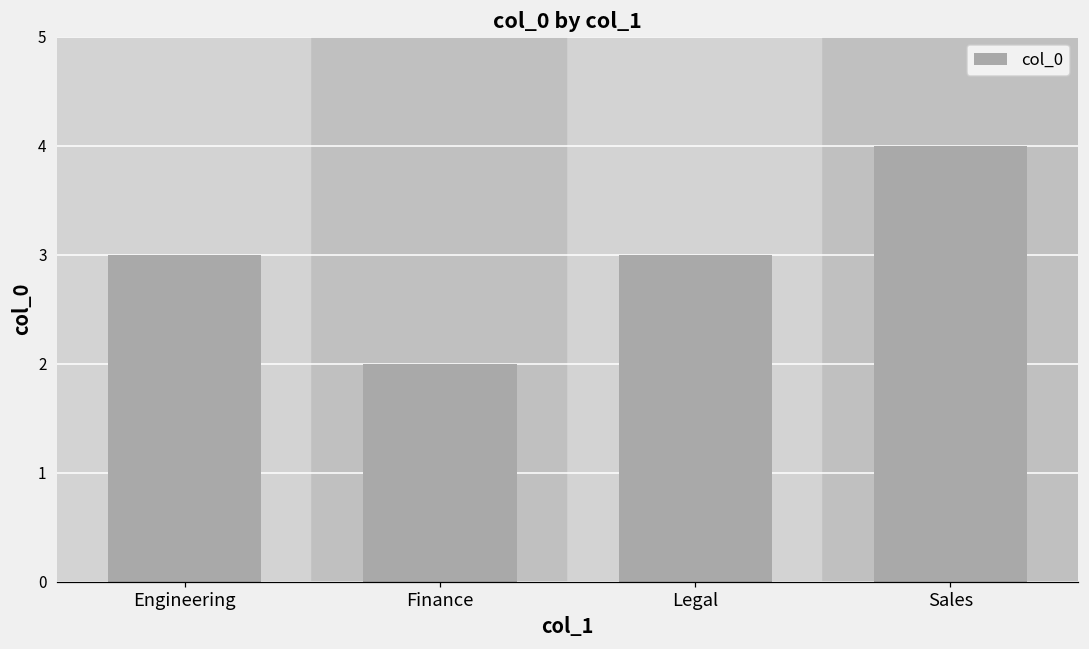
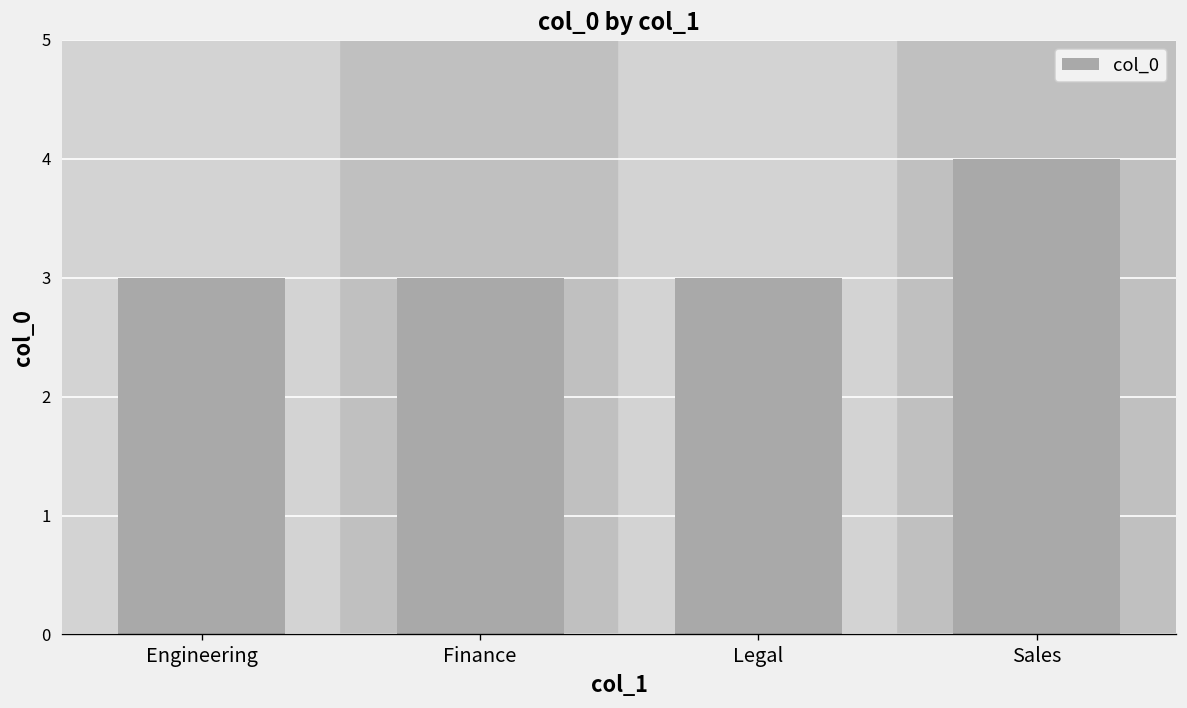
  {
    "Engineering": 3,
-   "Finance": 2,
+   "Finance": 3,
    "Legal": 3,
    "Sales": 4
  }
